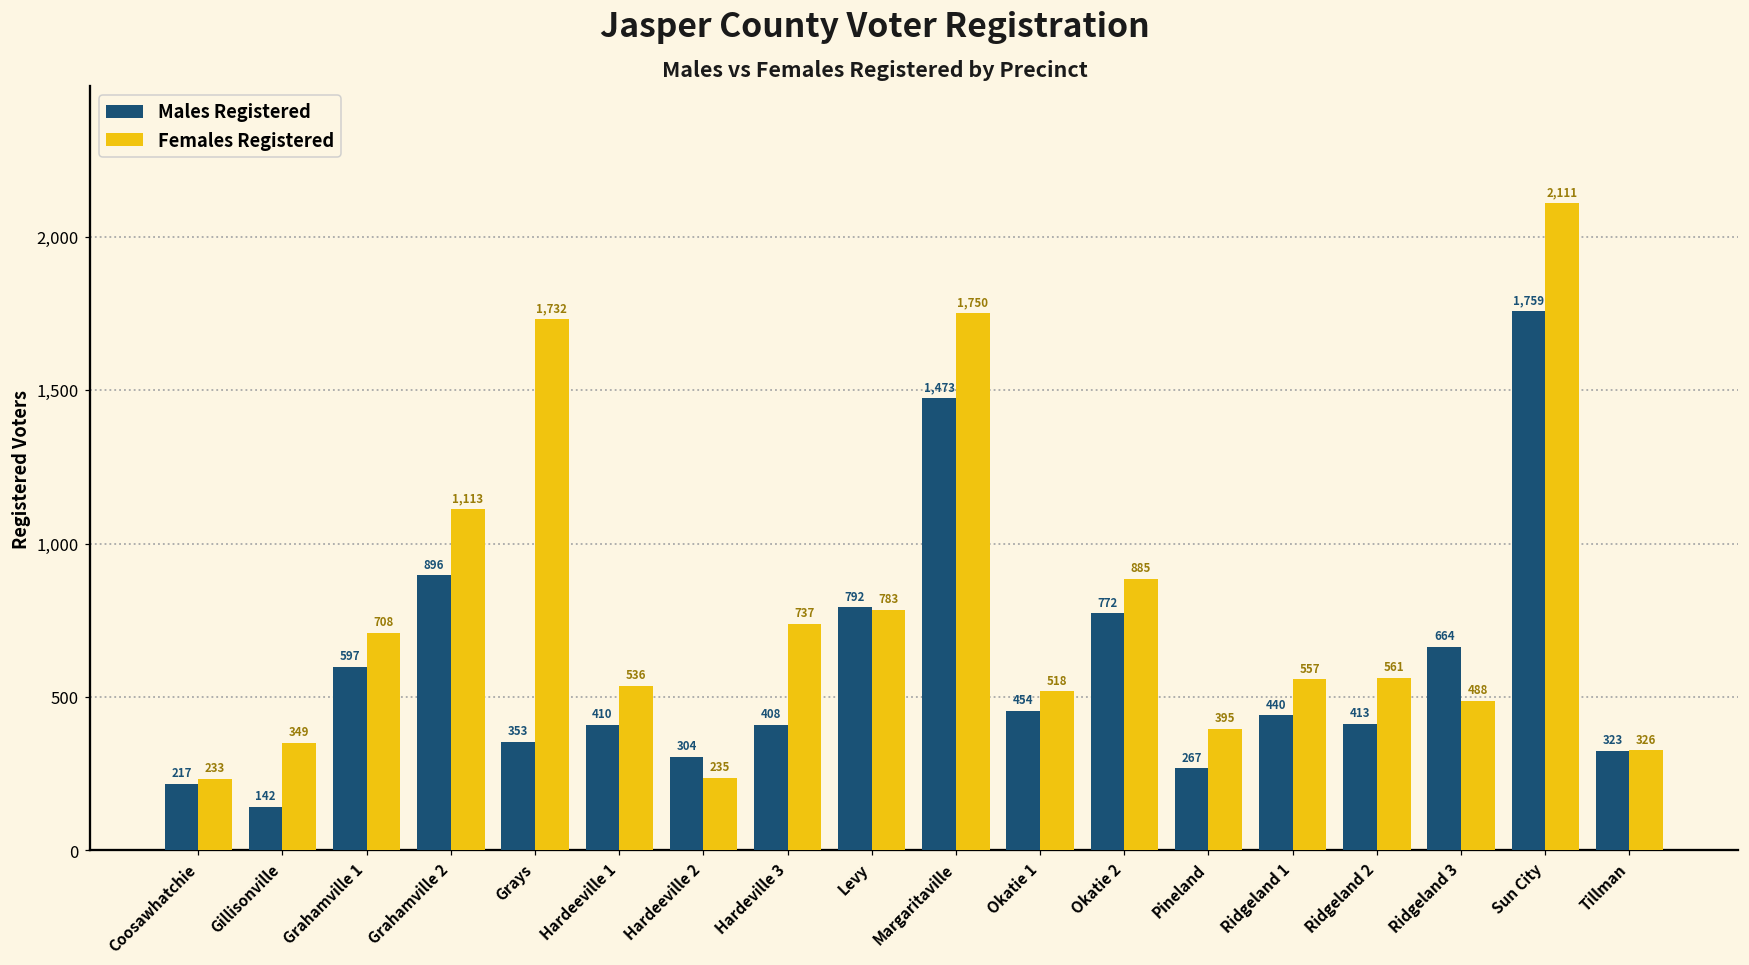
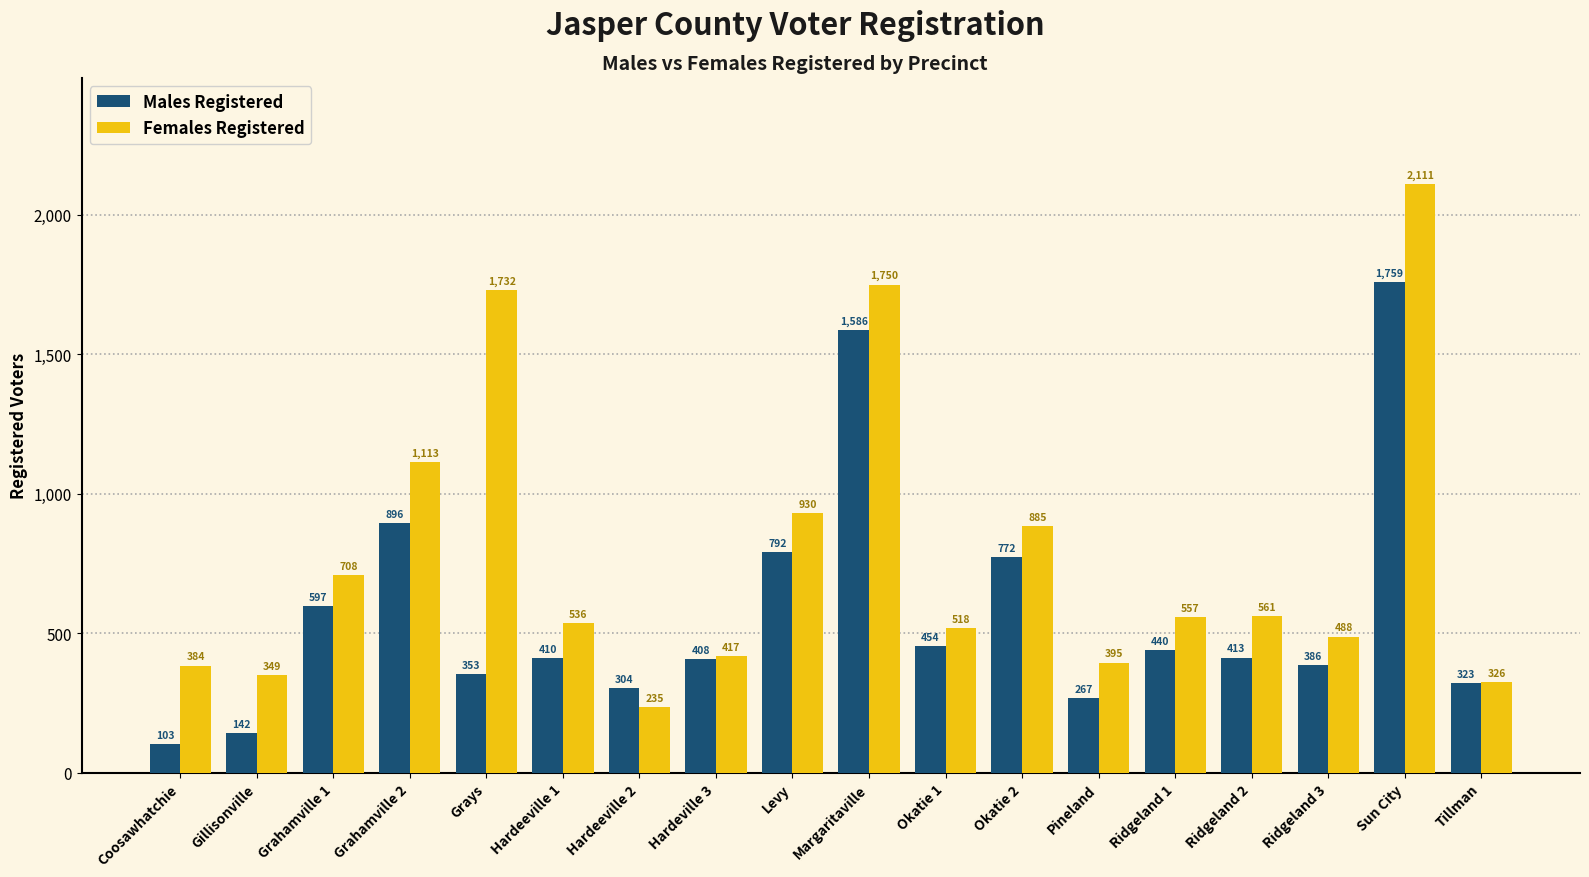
  {
    "Males Registered": {
-     "Coosawhatchie": "217",
+     "Coosawhatchie": "103",
      "Gillisonville": "142",
      "Grahamville 1": "597",
      "Grahamville 2": "896",
      "Grays": "353",
      "Hardeeville 1": "410",
      "Hardeeville 2": "304",
      "Hardeville 3": "408",
      "Levy": "792",
-     "Margaritaville": "1,473",
+     "Margaritaville": "1,586",
      "Okatie 1": "454",
      "Okatie 2": "772",
      "Pineland": "267",
      "Ridgeland 1": "440",
      "Ridgeland 2": "413",
-     "Ridgeland 3": "664",
+     "Ridgeland 3": "386",
      "Sun City": "1,759",
      "Tillman": "323"
    },
    "Females Registered": {
-     "Coosawhatchie": "233",
+     "Coosawhatchie": "384",
      "Gillisonville": "349",
      "Grahamville 1": "708",
      "Grahamville 2": "1,113",
      "Grays": "1,732",
      "Hardeeville 1": "536",
      "Hardeeville 2": "235",
-     "Hardeville 3": "737",
-     "Levy": "783",
+     "Hardeville 3": "417",
+     "Levy": "930",
      "Margaritaville": "1,750",
      "Okatie 1": "518",
      "Okatie 2": "885",
      "Pineland": "395",
      "Ridgeland 1": "557",
      "Ridgeland 2": "561",
      "Ridgeland 3": "488",
      "Sun City": "2,111",
      "Tillman": "326"
    }
  }
